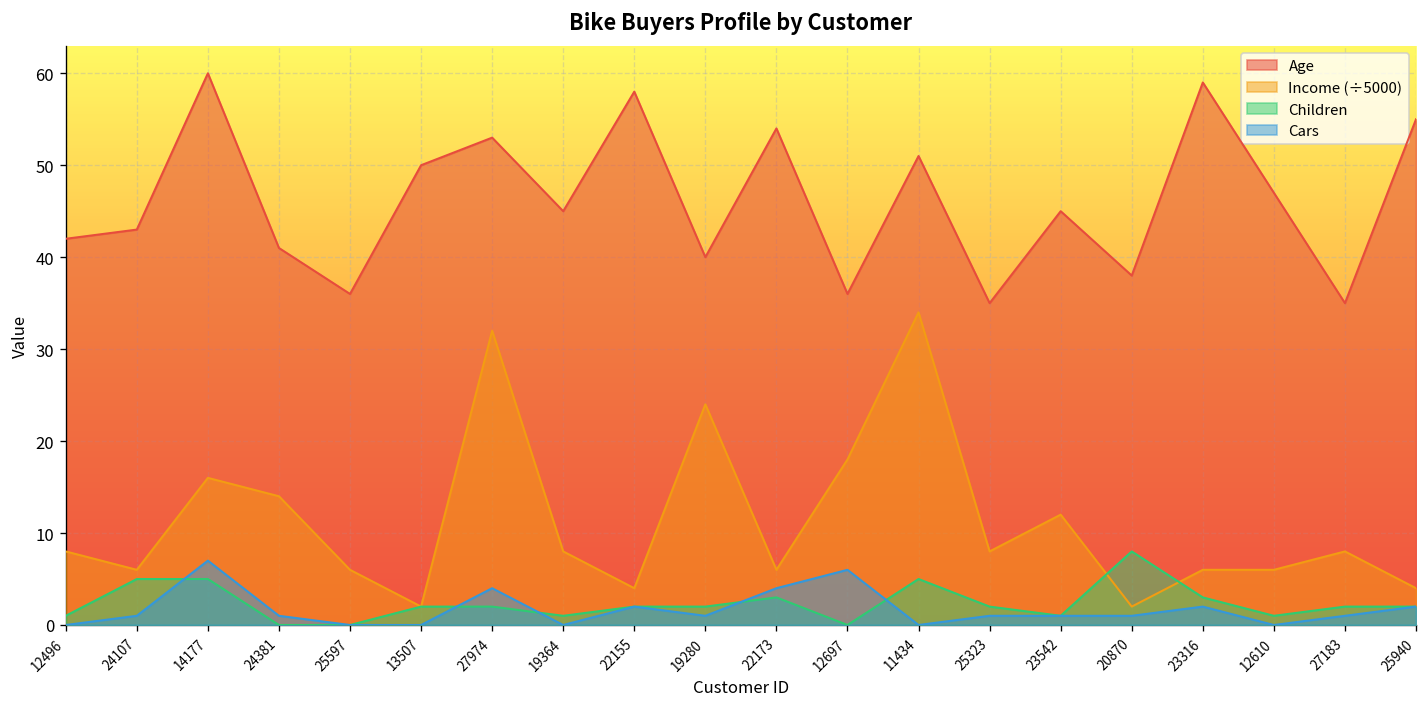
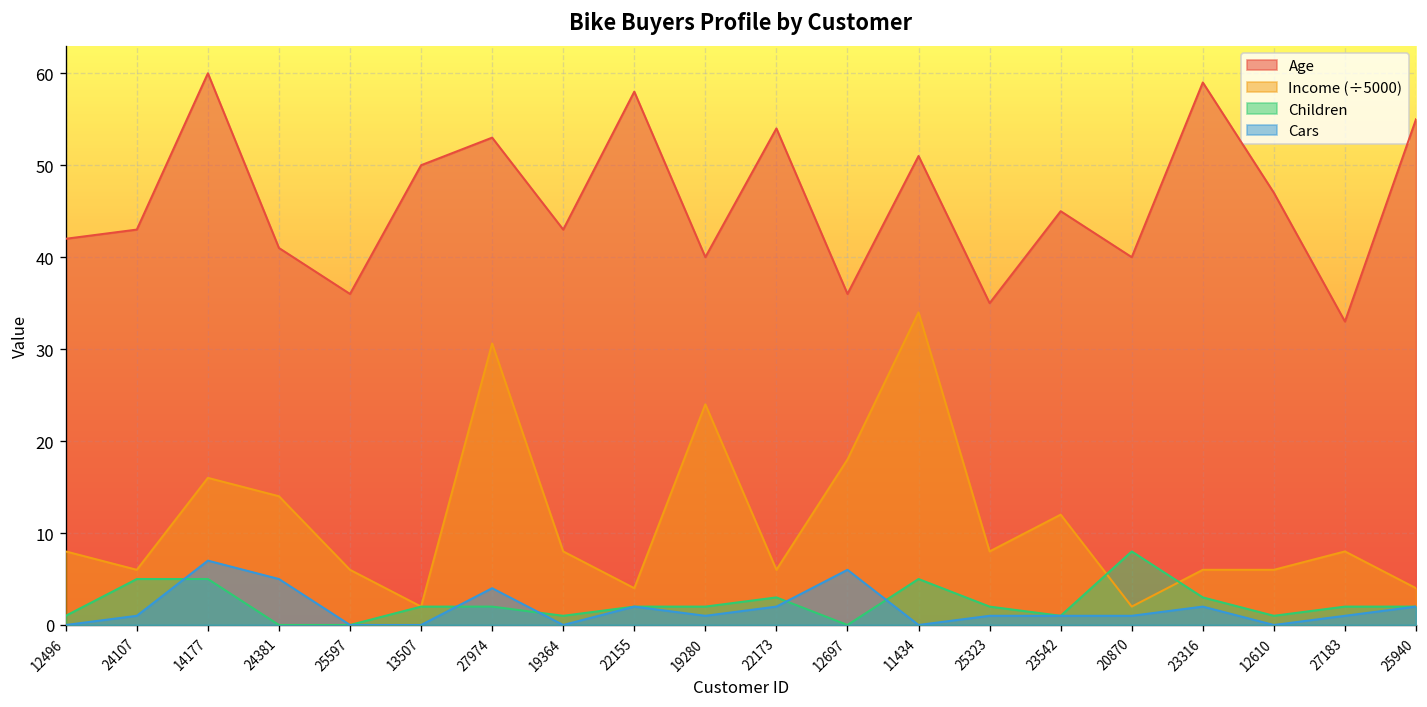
  {
    "Age": {
      "12496": 42,
      "24107": 43,
      "14177": 60,
      "24381": 41,
      "25597": 36,
      "13507": 50,
      "27974": 53,
-     "19364": 45,
+     "19364": 43,
      "22155": 58,
      "19280": 40,
      "22173": 54,
      "12697": 36,
      "11434": 51,
      "25323": 35,
      "23542": 45,
-     "20870": 38,
+     "20870": 40,
      "23316": 59,
      "12610": 47,
-     "27183": 35,
+     "27183": 33,
      "25940": 55
    },
    "Income (÷5000)": {
      "12496": 8,
      "24107": 6,
      "14177": 16,
      "24381": 14,
      "25597": 6,
-     "27974": 32,
+     "27974": 31,
      "19364": 8,
      "22155": 4,
      "19280": 24,
      "22173": 6,
      "12697": 18,
      "11434": 34,
      "25323": 8,
      "23542": 12,
      "20870": 2,
      "23316": 6,
      "12610": 6,
      "27183": 8,
      "25940": 4
    },
    "Children": {
      "12496": 1,
      "24107": 5,
      "14177": 5,
      "24381": 0,
      "27974": 2,
      "19364": 1,
      "19280": 2,
      "22173": 3,
      "12697": 0,
      "11434": 5,
      "25323": 2,
      "20870": 8,
      "23316": 3,
      "12610": 1,
      "27183": 2
    },
    "Cars": {
      "12496": 0,
      "24107": 1,
      "14177": 7,
-     "24381": 1,
+     "24381": 5,
      "13507": 0,
      "27974": 4,
      "19364": 0,
      "19280": 1,
-     "22173": 4,
+     "22173": 2,
      "12697": 6,
      "11434": 0,
      "25323": 1,
      "20870": 1,
      "23316": 2,
      "12610": 0,
      "27183": 1
    }
  }
